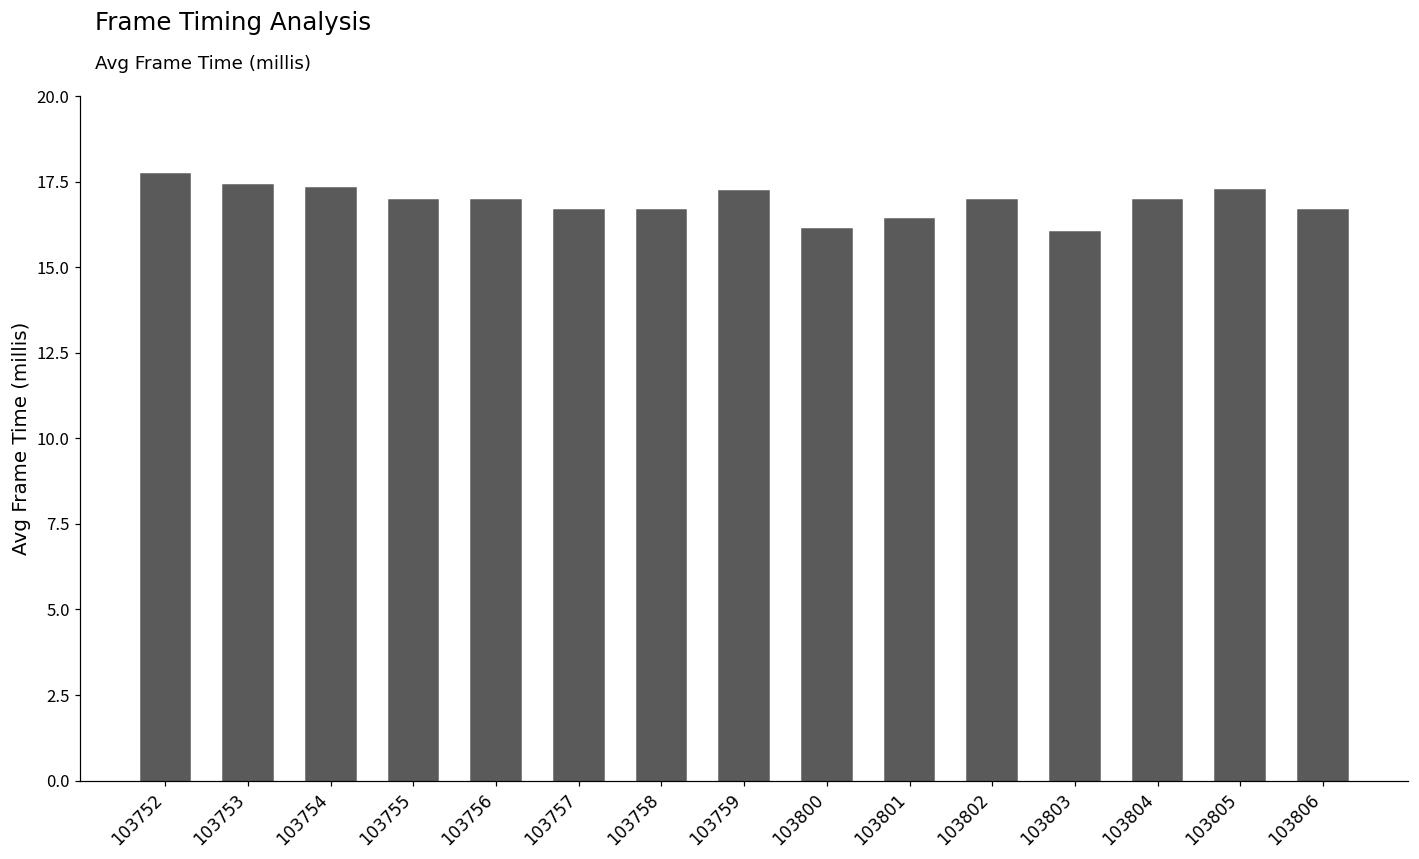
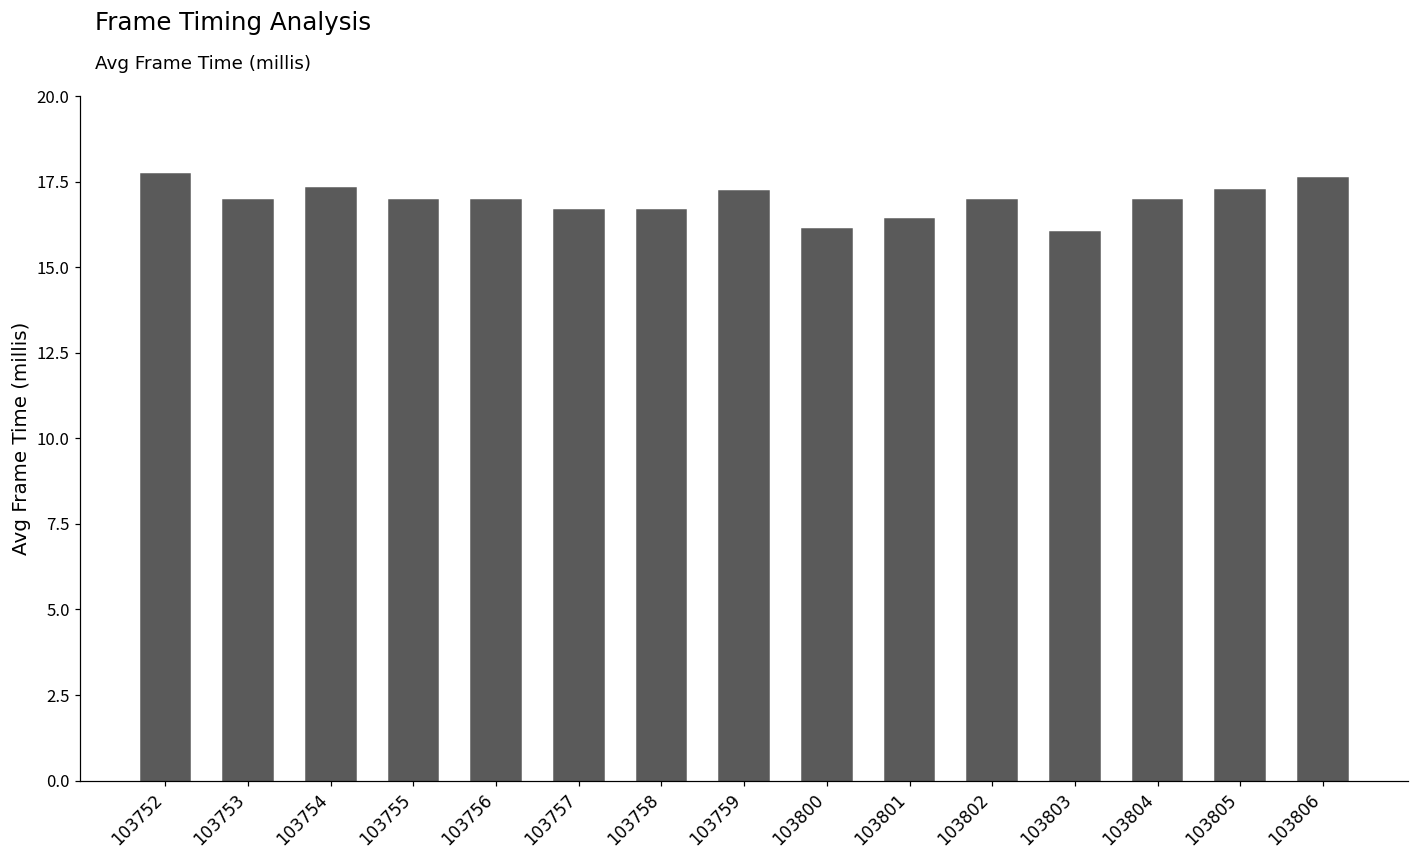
  {
    "103752": 17.7,
-   "103753": 17.4,
+   "103753": 17.0,
    "103754": 17.3,
    "103755": 17.0,
    "103756": 17.0,
    "103757": 16.7,
    "103758": 16.7,
    "103759": 17.2,
    "103800": 16.1,
    "103801": 16.4,
    "103802": 17.0,
    "103803": 16.0,
    "103804": 17.0,
    "103805": 17.3,
-   "103806": 16.7
+   "103806": 17.6
  }
